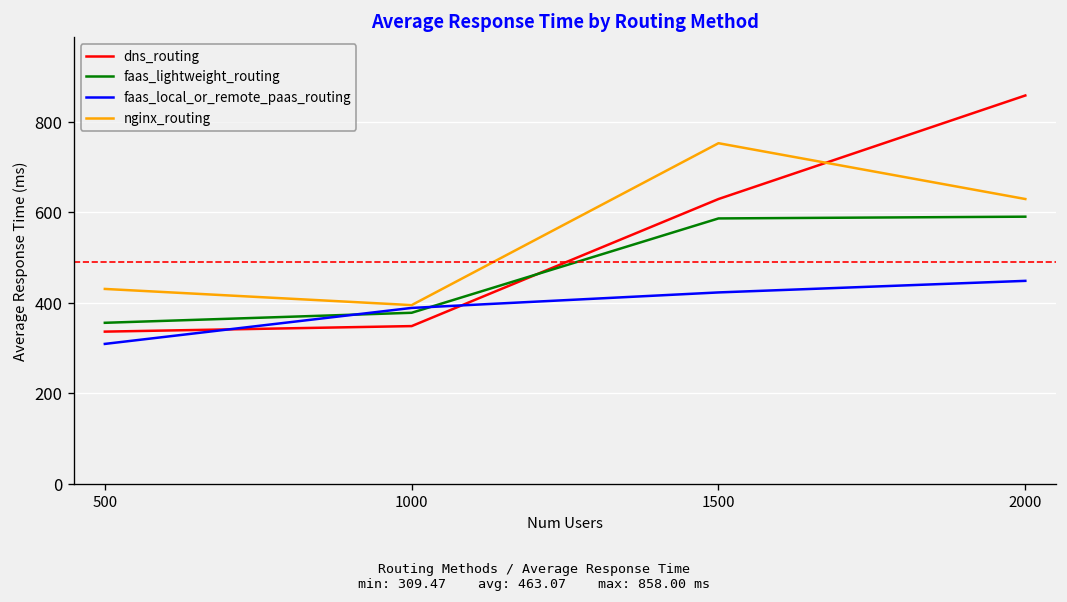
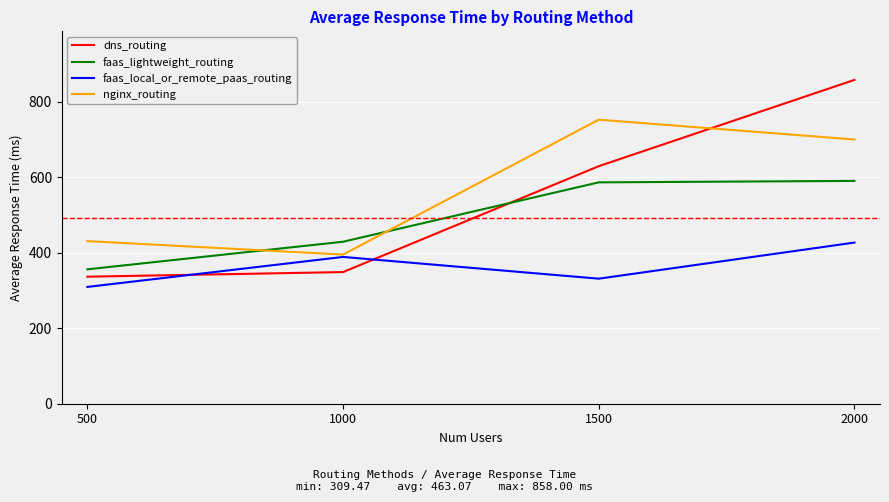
  {
    "dns_routing": {
      "500": 340,
      "1000": 350,
      "1500": 630,
      "2000": 860
    },
    "faas_lightweight_routing": {
      "500": 360,
-     "1000": 380,
+     "1000": 430,
      "1500": 590,
      "2000": 590
    },
    "faas_local_or_remote_paas_routing": {
      "500": 310,
-     "1500": 420,
-     "2000": 450
+     "1500": 330,
+     "2000": 430
    },
    "nginx_routing": {
      "500": 430,
      "1500": 750,
-     "2000": 630
+     "2000": 700
    }
  }
